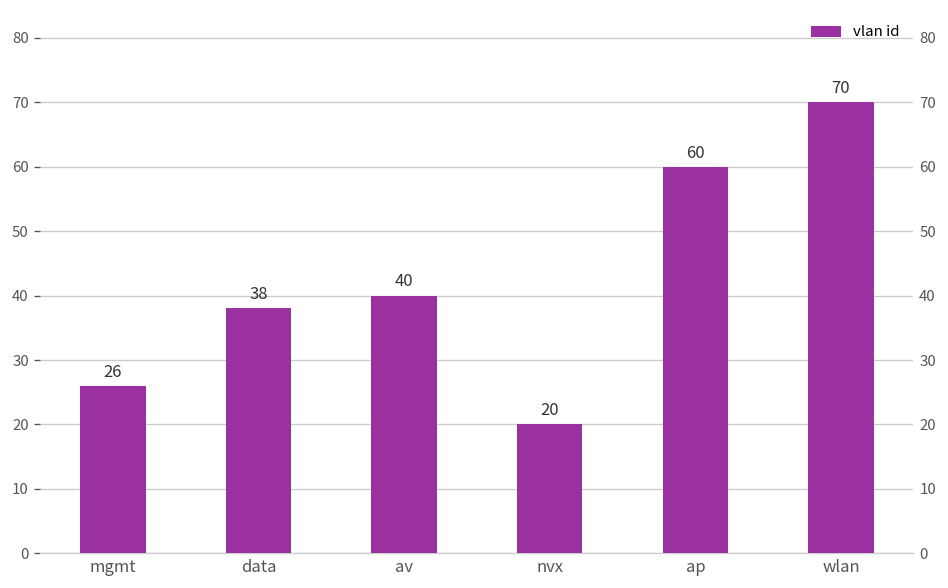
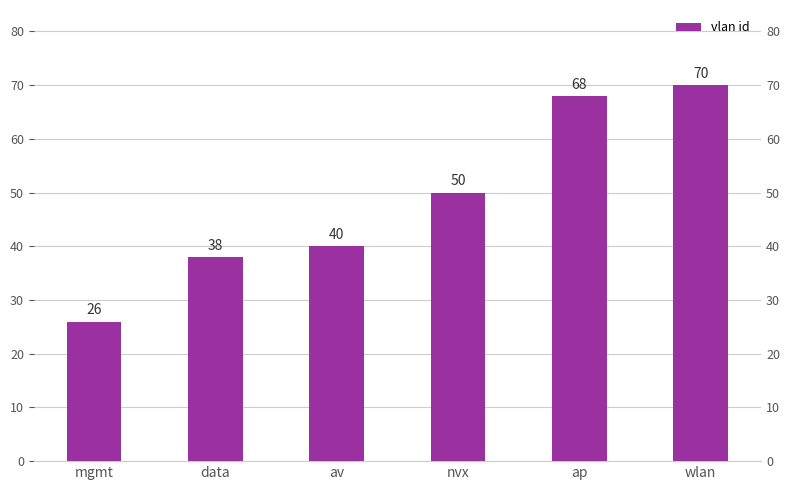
  {
    "mgmt": 26,
    "data": 38,
    "av": 40,
-   "nvx": 20,
-   "ap": 60,
+   "nvx": 50,
+   "ap": 68,
    "wlan": 70
  }
